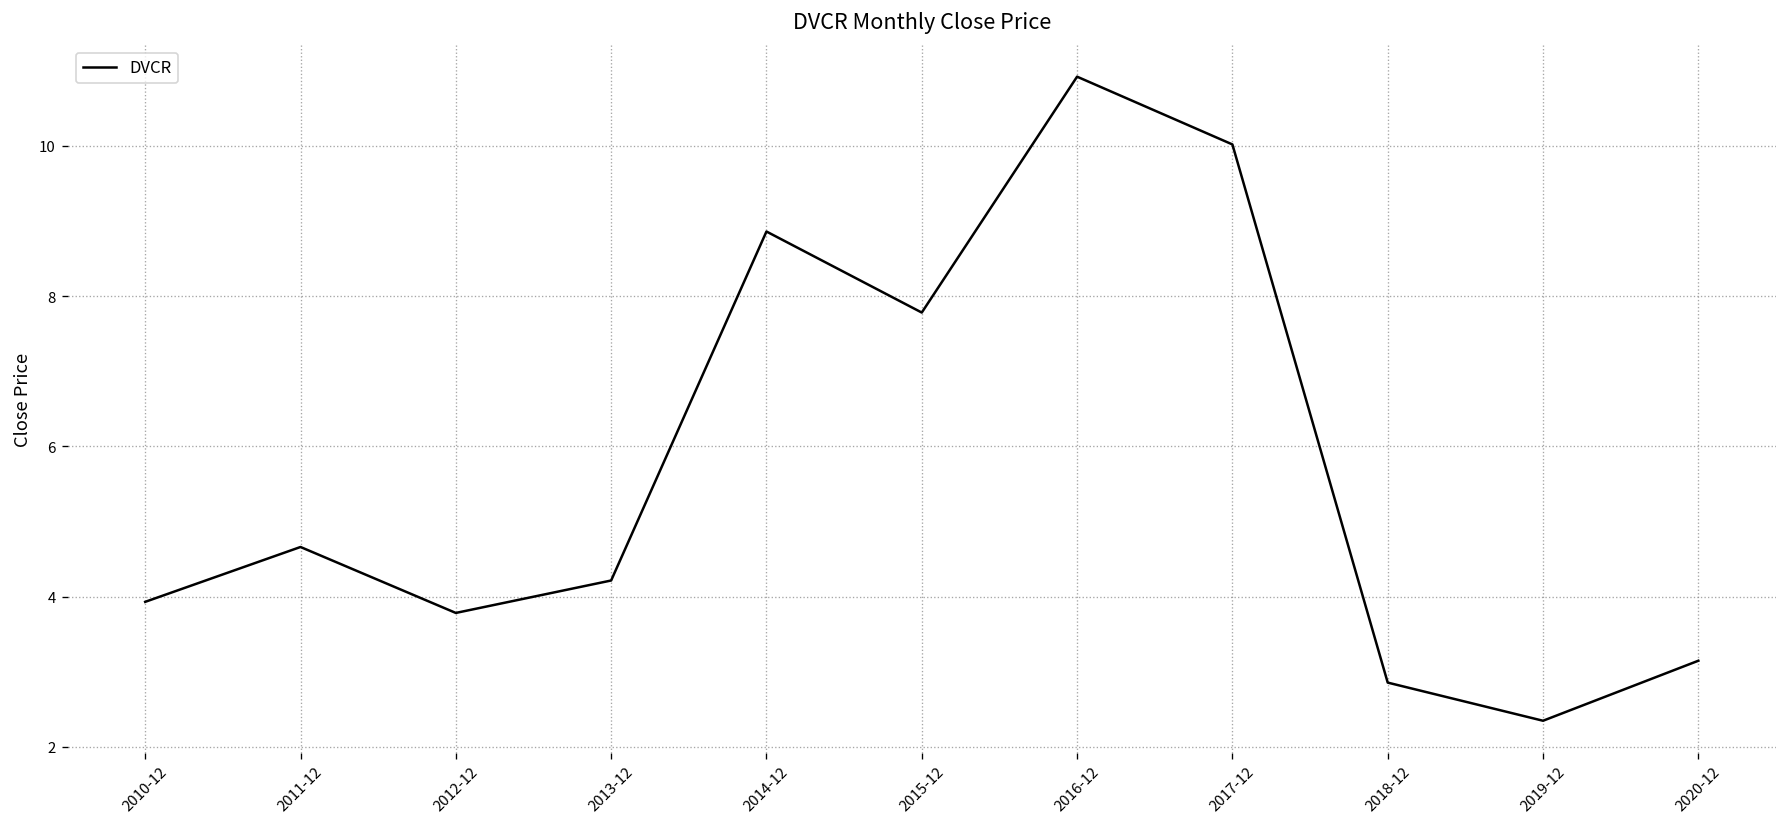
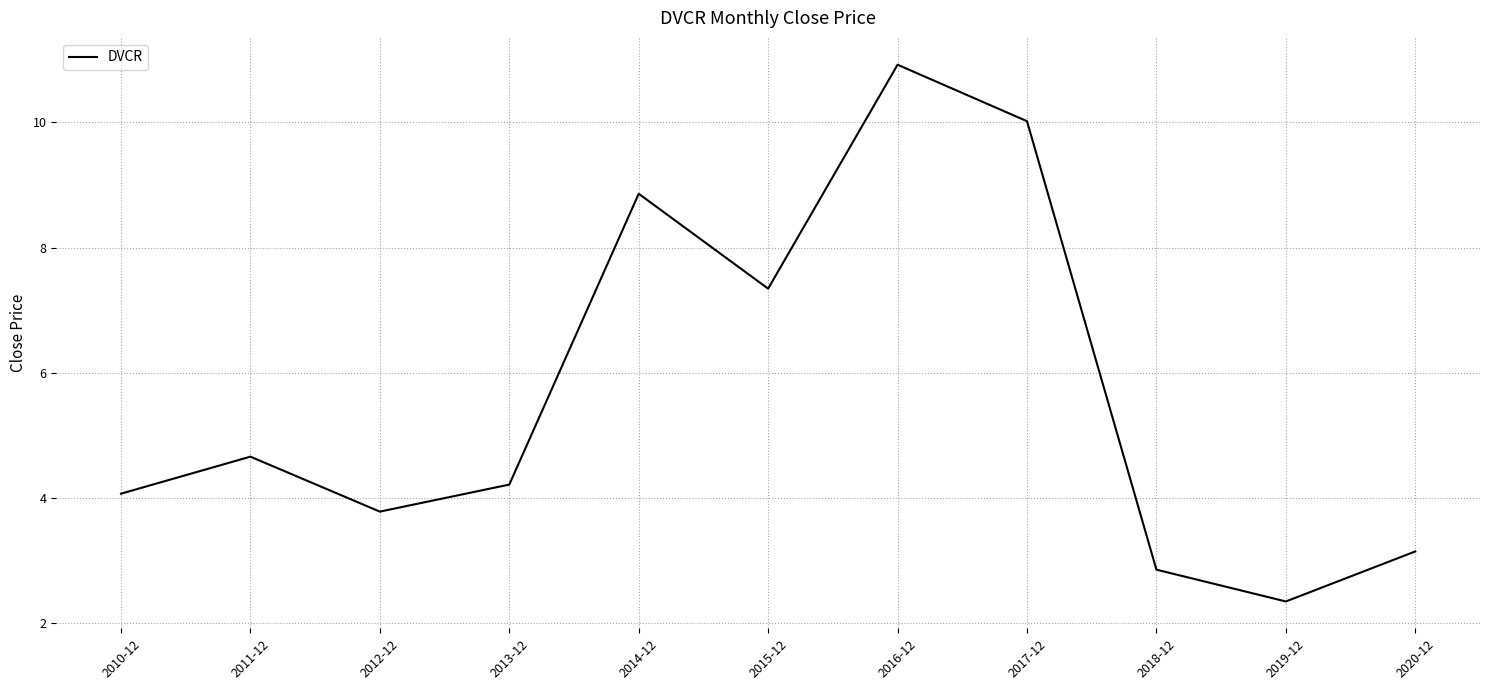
  {
-   "2010-12": 3.9,
+   "2010-12": 4.1,
    "2011-12": 4.7,
    "2012-12": 3.8,
    "2013-12": 4.2,
    "2014-12": 8.9,
-   "2015-12": 7.8,
+   "2015-12": 7.3,
    "2016-12": 10.9,
    "2017-12": 10.0,
    "2018-12": 2.9,
    "2019-12": 2.3,
    "2020-12": 3.1
  }
